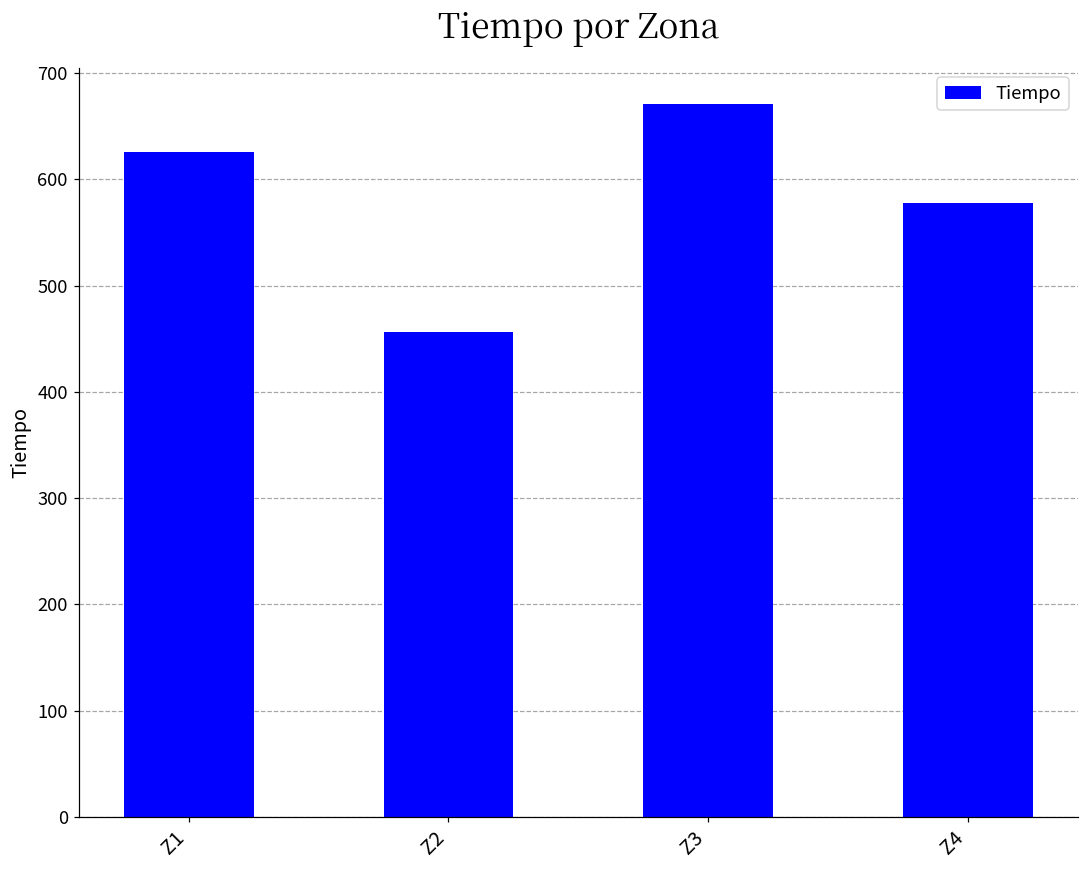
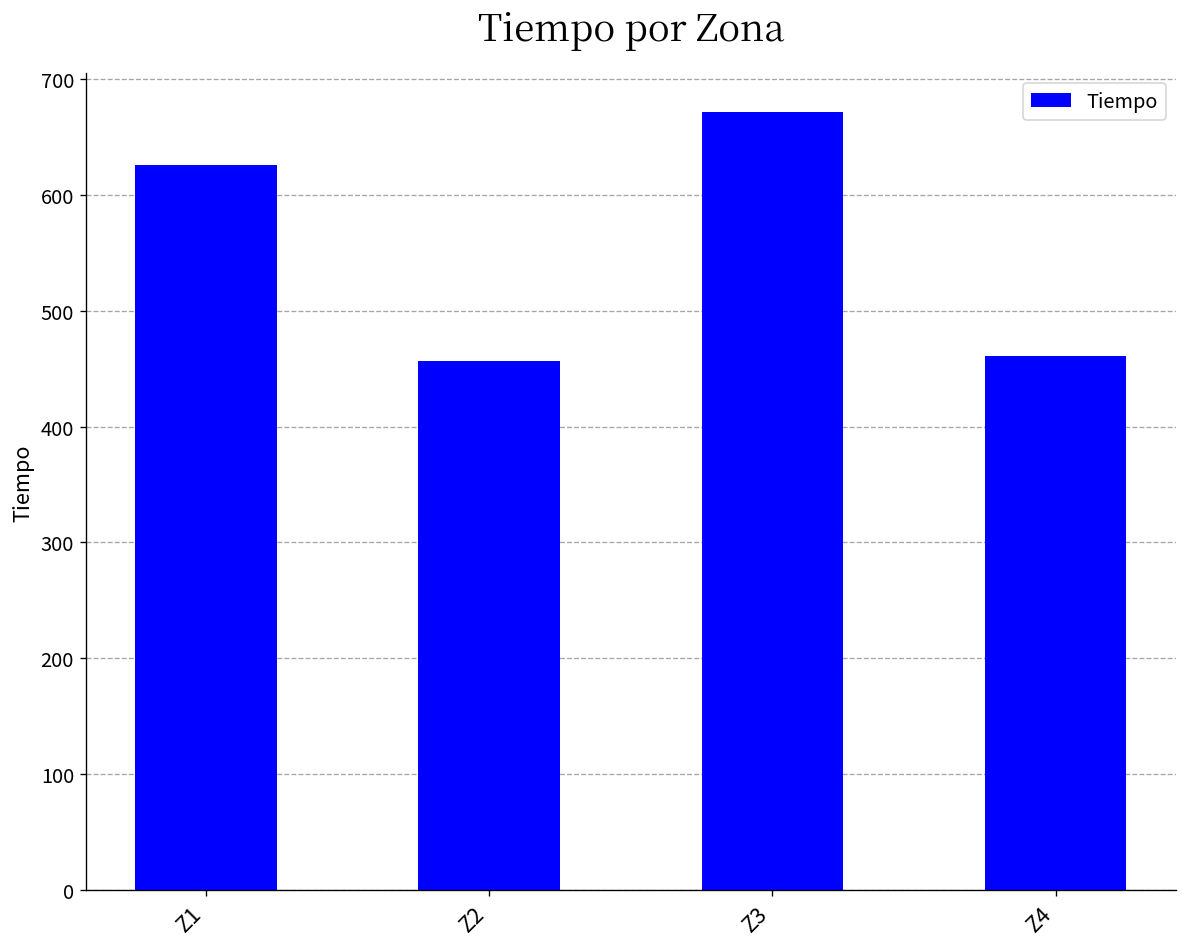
  {
    "Z1": 630,
    "Z2": 460,
    "Z3": 670,
-   "Z4": 580
+   "Z4": 460
  }
